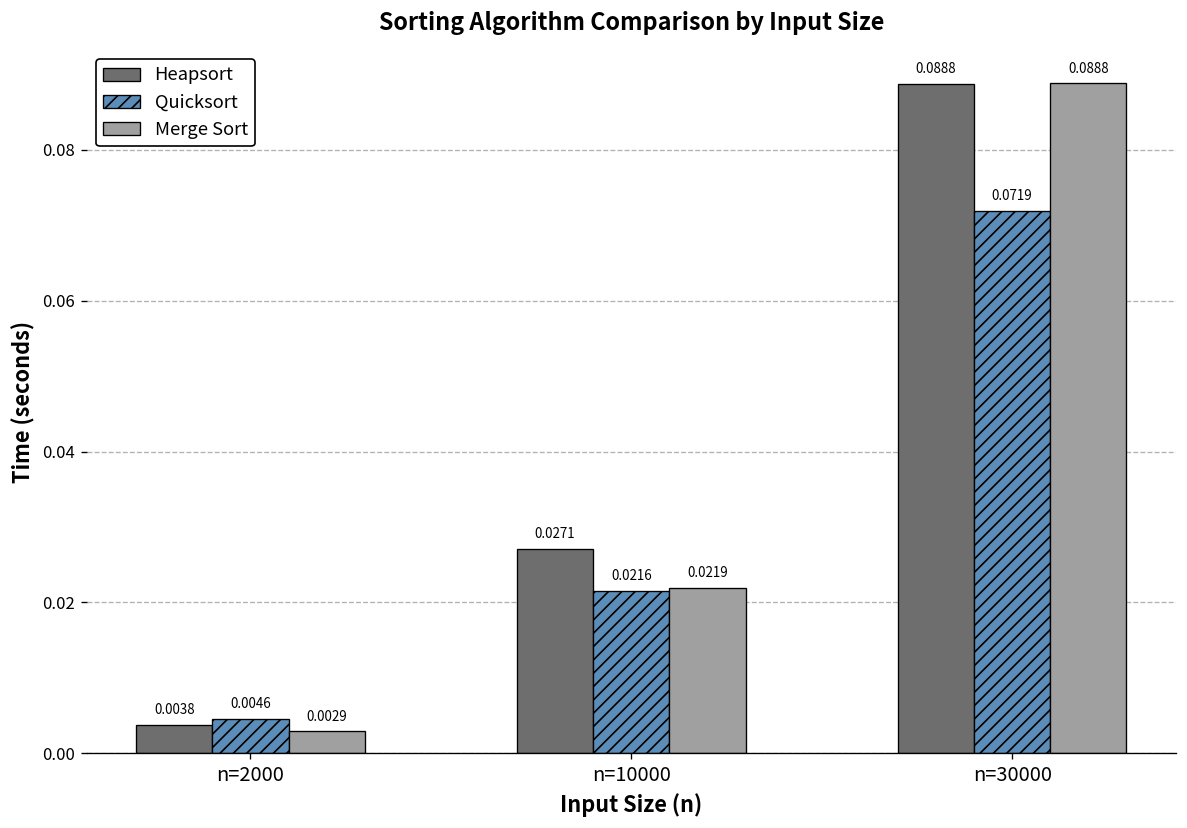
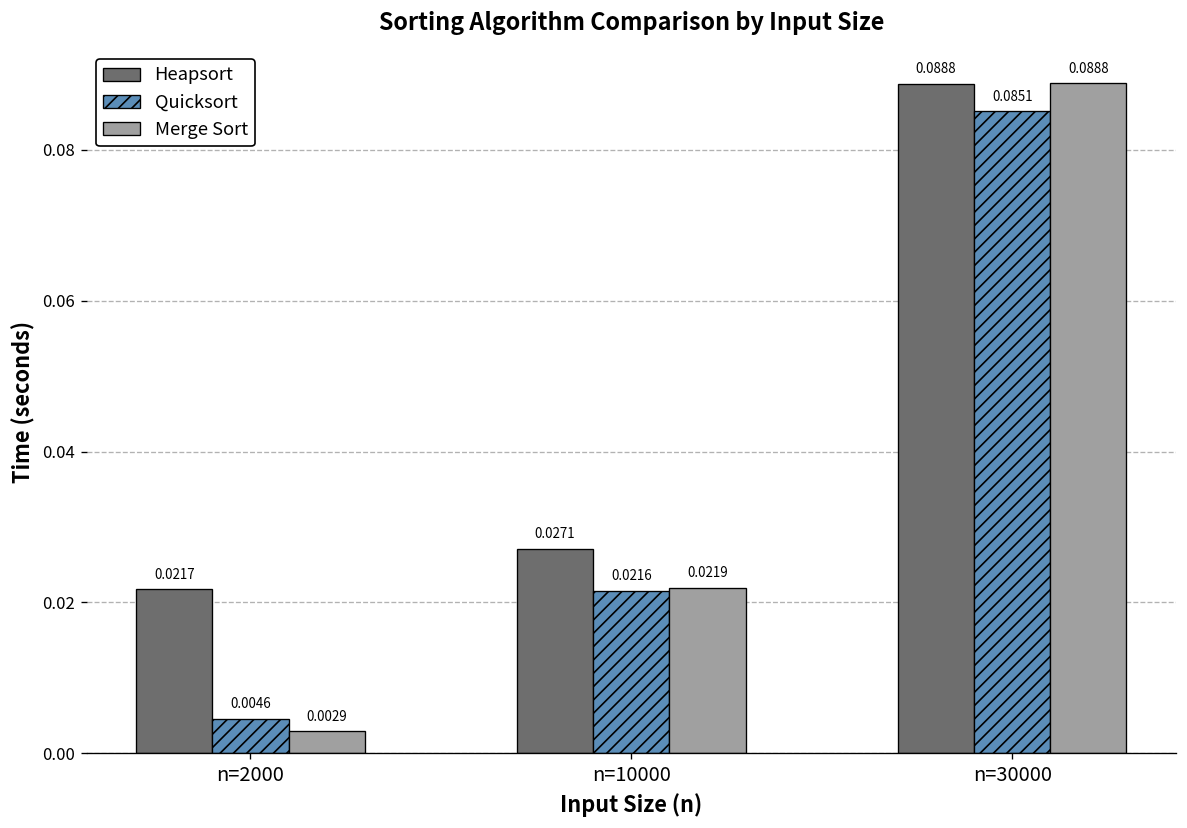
  {
    "Heapsort": {
-     "n=2000": 0.0038,
+     "n=2000": 0.0217,
      "n=10000": 0.0271,
      "n=30000": 0.0888
    },
    "Quicksort": {
      "n=2000": 0.0046,
      "n=10000": 0.0216,
-     "n=30000": 0.0719
+     "n=30000": 0.0851
    },
    "Merge Sort": {
      "n=2000": 0.0029,
      "n=10000": 0.0219,
      "n=30000": 0.0888
    }
  }
